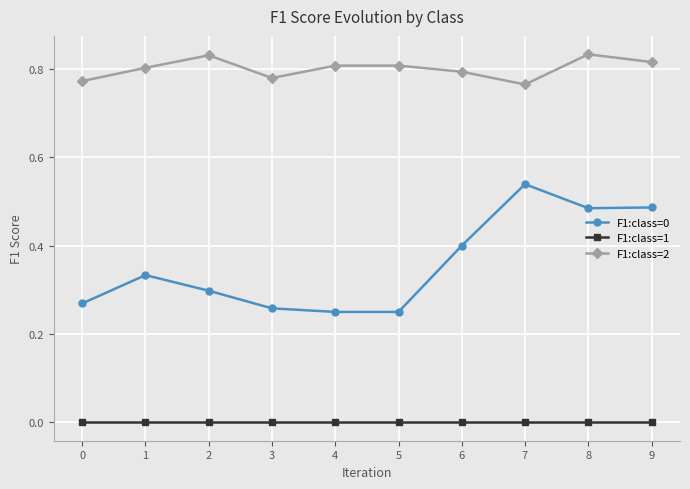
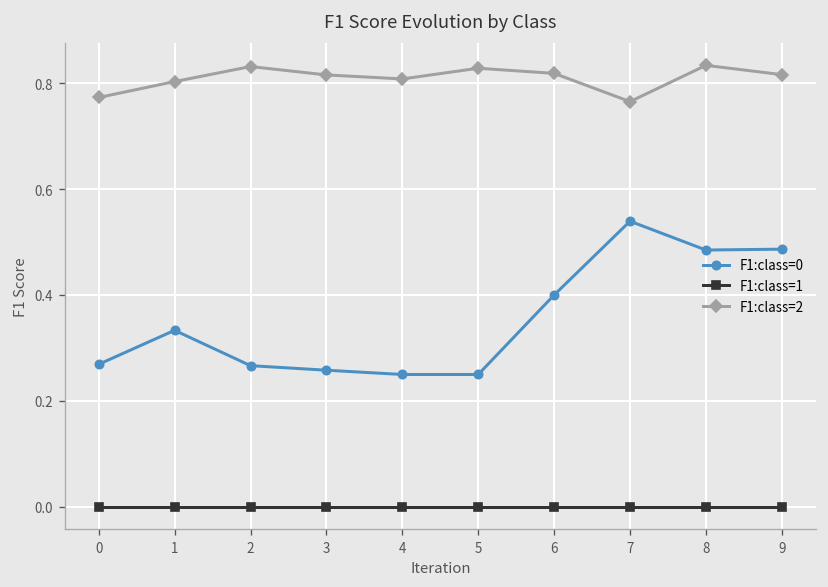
  {
    "F1:class=0": {
      "0": 0.27,
      "1": 0.33,
-     "2": 0.30,
+     "2": 0.27,
      "3": 0.26,
      "4": 0.25,
      "5": 0.25,
      "6": 0.40,
      "7": 0.54,
      "8": 0.48,
      "9": 0.49
    },
    "F1:class=1": {
      "0": 0.00,
      "1": 0.00,
      "2": 0.00,
      "3": 0.00,
      "4": 0.00,
      "5": 0.00,
      "6": 0.00,
      "7": 0.00,
      "8": 0.00,
      "9": 0.00
    },
    "F1:class=2": {
      "0": 0.77,
      "1": 0.80,
      "2": 0.83,
-     "3": 0.78,
+     "3": 0.82,
      "4": 0.81,
-     "5": 0.81,
-     "6": 0.79,
+     "5": 0.83,
+     "6": 0.82,
      "7": 0.76,
      "8": 0.83,
      "9": 0.82
    }
  }
